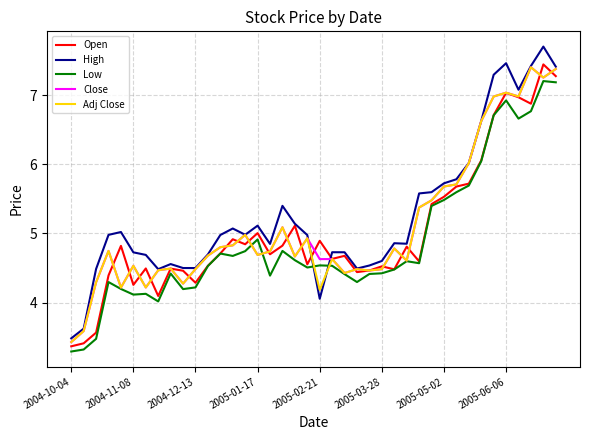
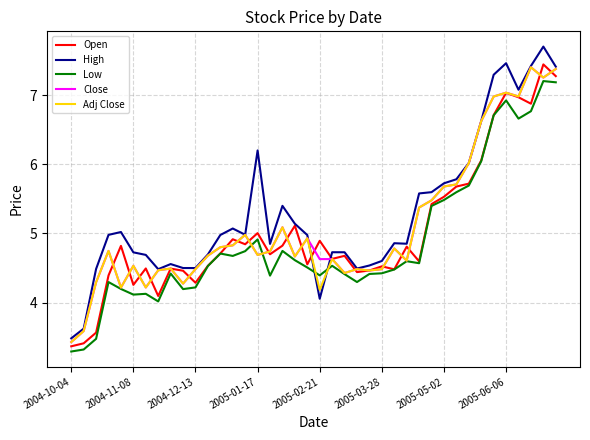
  {
    "Open": {
      "2004-10-04": 3.4,
      "2004-11-08": 4.3,
      "2004-12-13": 4.3,
      "2005-01-17": 5.0,
      "2005-02-21": 4.9,
      "2005-03-28": 4.5,
      "2005-05-02": 5.5
    },
    "High": {
      "2004-10-04": 3.5,
      "2004-11-08": 4.7,
-     "2005-01-17": 5.1,
+     "2005-01-17": 6.2,
      "2005-02-21": 4.1,
      "2005-03-28": 4.6,
      "2005-05-02": 5.7,
      "2005-06-06": 7.5
    },
    "Low": {
      "2004-10-04": 3.3,
      "2004-11-08": 4.1,
      "2004-12-13": 4.2,
      "2005-01-17": 4.9,
-     "2005-02-21": 4.5,
+     "2005-02-21": 4.4,
      "2005-03-28": 4.4,
      "2005-05-02": 5.5,
      "2005-06-06": 6.9
    },
    "Close": {
      "2005-02-21": 4.6
    },
    "Adj Close": {
      "2005-02-21": 4.2
    }
  }
